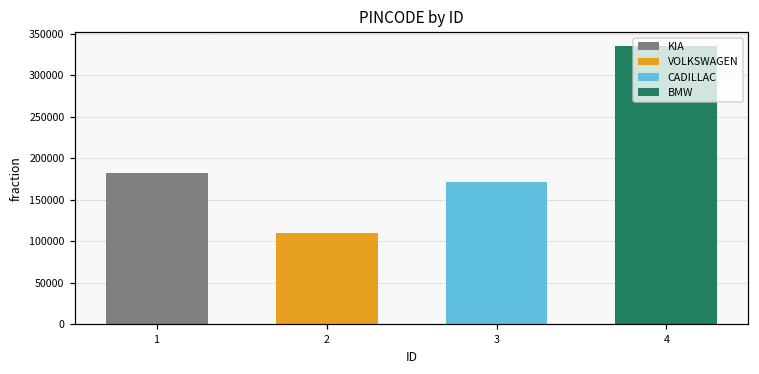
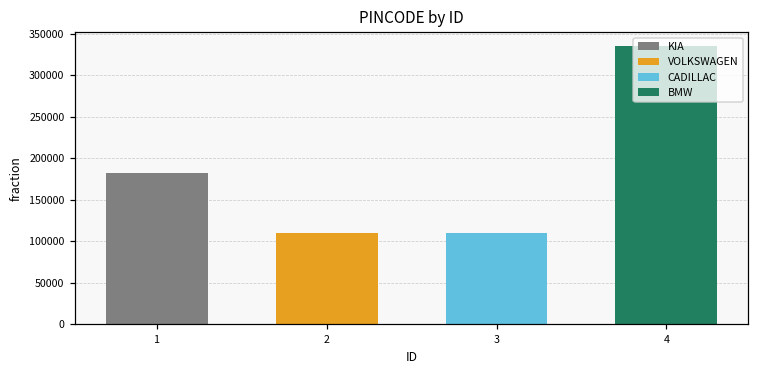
  {
    "1": 180000,
    "2": 110000,
-   "3": 170000
+   "3": 110000
  }
